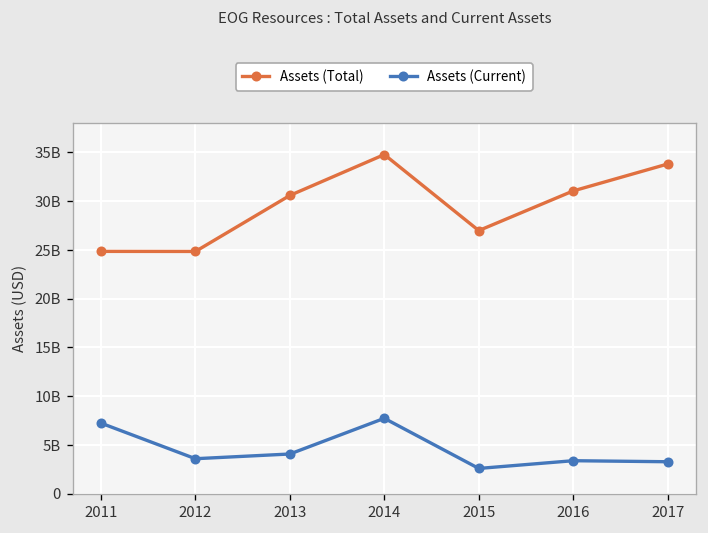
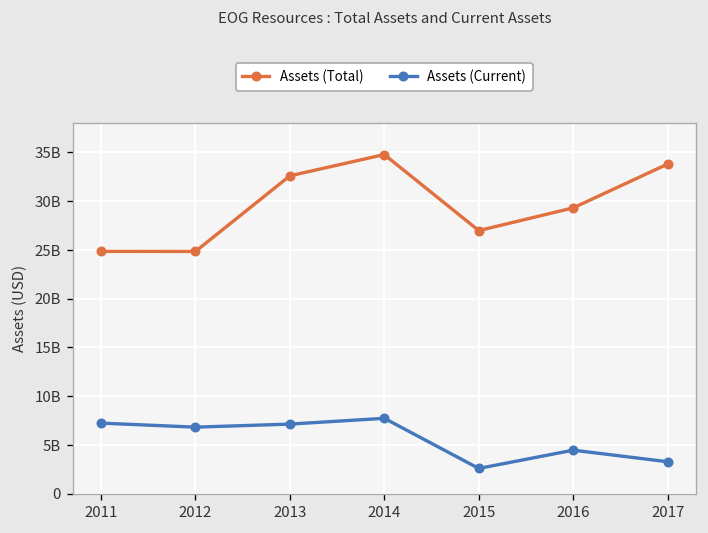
  {
    "Assets (Total)": {
      "2011": 25000000000,
      "2012": 25000000000,
-     "2013": 31000000000,
+     "2013": 33000000000,
      "2014": 35000000000,
      "2015": 27000000000,
-     "2016": 31000000000,
+     "2016": 29000000000,
      "2017": 34000000000
    },
    "Assets (Current)": {
      "2011": 7000000000,
-     "2012": 4000000000,
-     "2013": 4000000000,
+     "2012": 7000000000,
+     "2013": 7000000000,
      "2014": 8000000000,
      "2015": 3000000000,
-     "2016": 3000000000,
+     "2016": 4000000000,
      "2017": 3000000000
    }
  }
